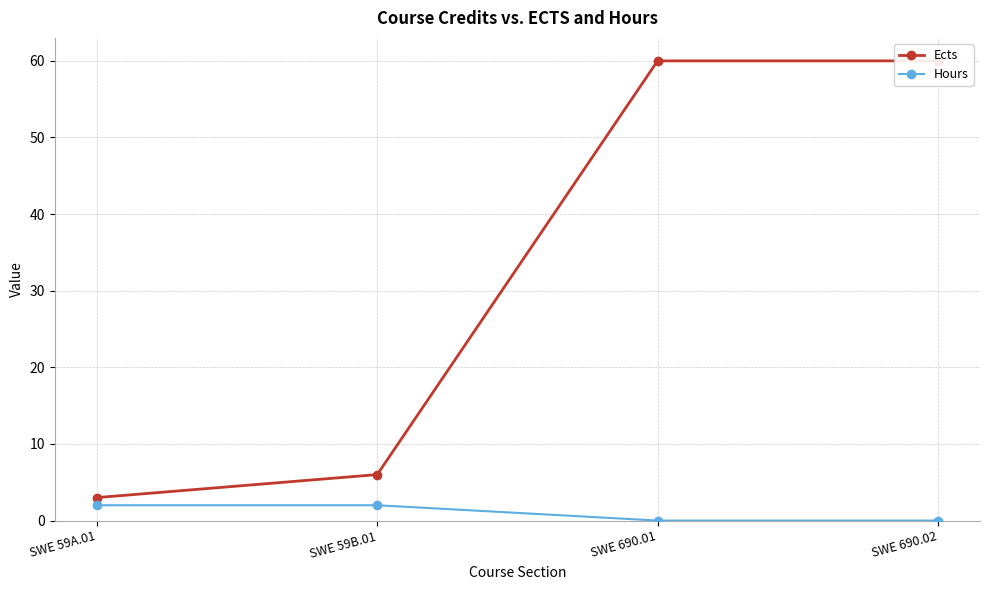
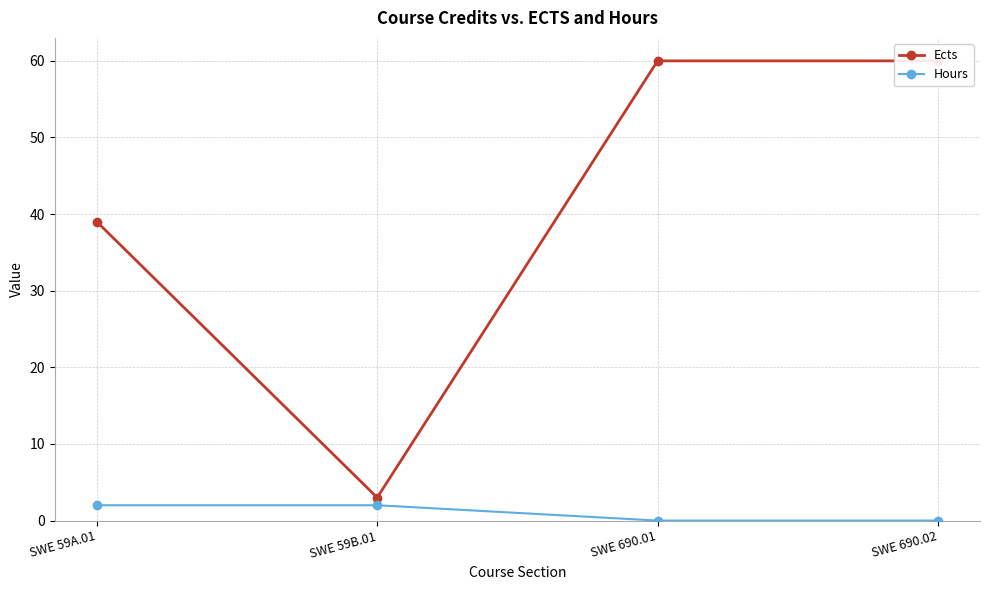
  {
    "Ects": {
-     "SWE 59A.01": 3,
-     "SWE 59B.01": 6,
+     "SWE 59A.01": 39,
+     "SWE 59B.01": 3,
      "SWE 690.01": 60
    },
    "Hours": {
      "SWE 59A.01": 2,
      "SWE 59B.01": 2,
      "SWE 690.01": 0,
      "SWE 690.02": 0
    }
  }
